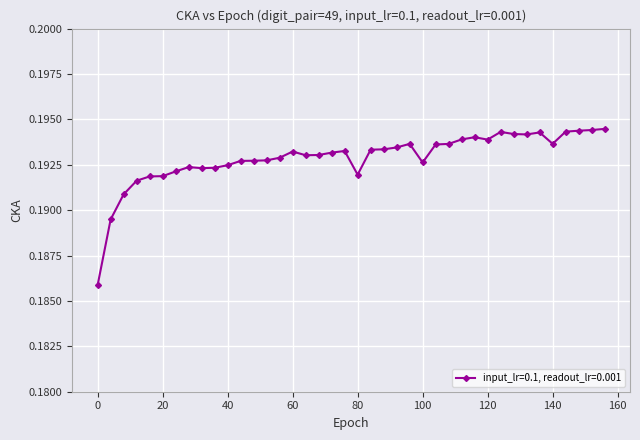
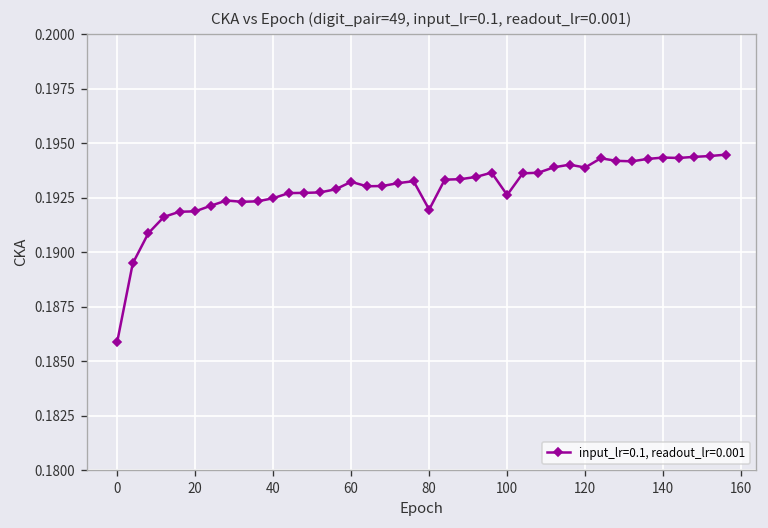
  {
    "0": 0.1859,
    "20": 0.1919,
    "40": 0.1925,
    "60": 0.1932,
    "80": 0.1920,
    "100": 0.1926,
    "120": 0.1939,
-   "140": 0.1937
+   "140": 0.1943
  }
